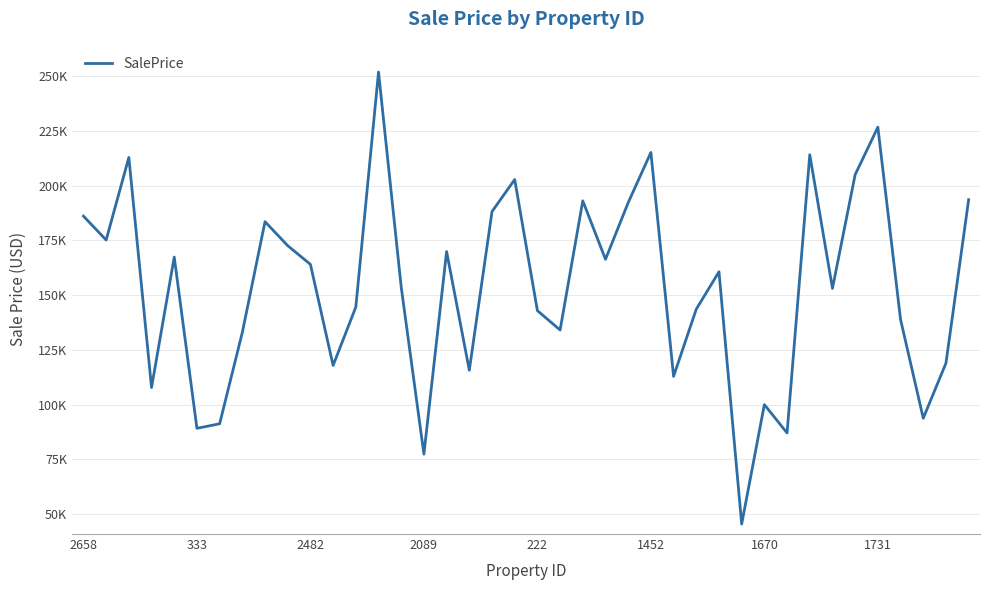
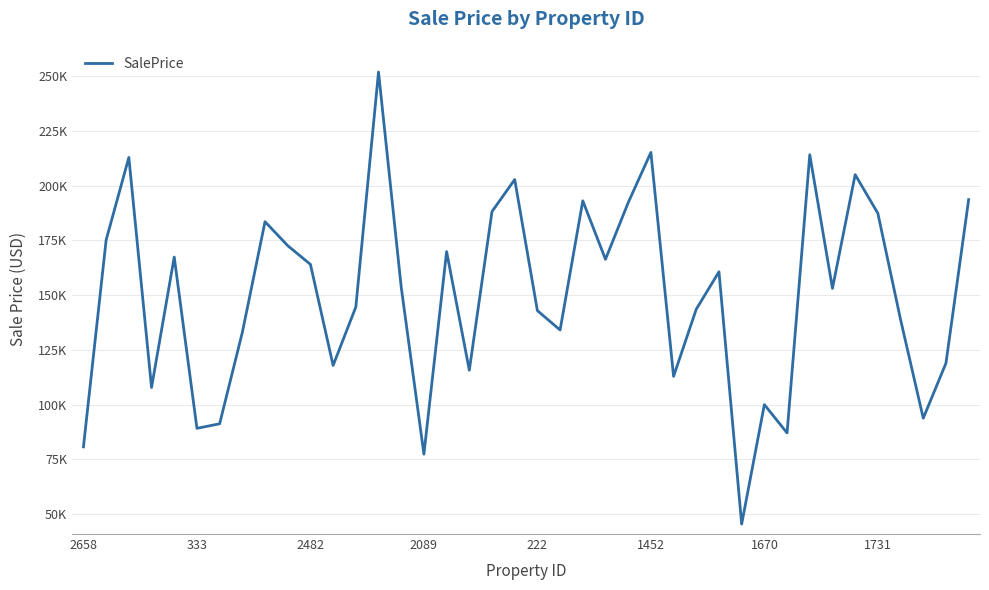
  {
-   "2658": 186000,
+   "2658": 81000,
    "333": 89000,
    "2482": 164000,
    "2089": 77000,
    "222": 143000,
    "1452": 215000,
    "1670": 100000,
-   "1731": 227000
+   "1731": 187000
  }
